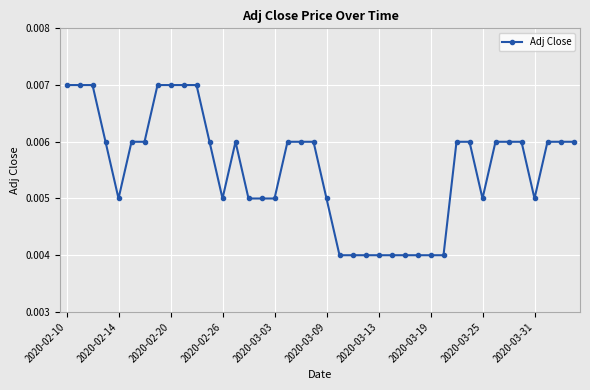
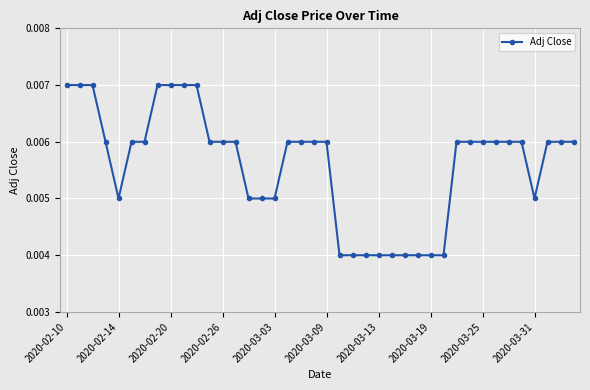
  {
    "2020-02-10": 0.007,
    "2020-02-14": 0.005,
    "2020-02-20": 0.007,
-   "2020-02-26": 0.005,
+   "2020-02-26": 0.006,
    "2020-03-03": 0.005,
-   "2020-03-09": 0.005,
+   "2020-03-09": 0.006,
    "2020-03-13": 0.004,
    "2020-03-19": 0.004,
-   "2020-03-25": 0.005,
+   "2020-03-25": 0.006,
    "2020-03-31": 0.005
  }
